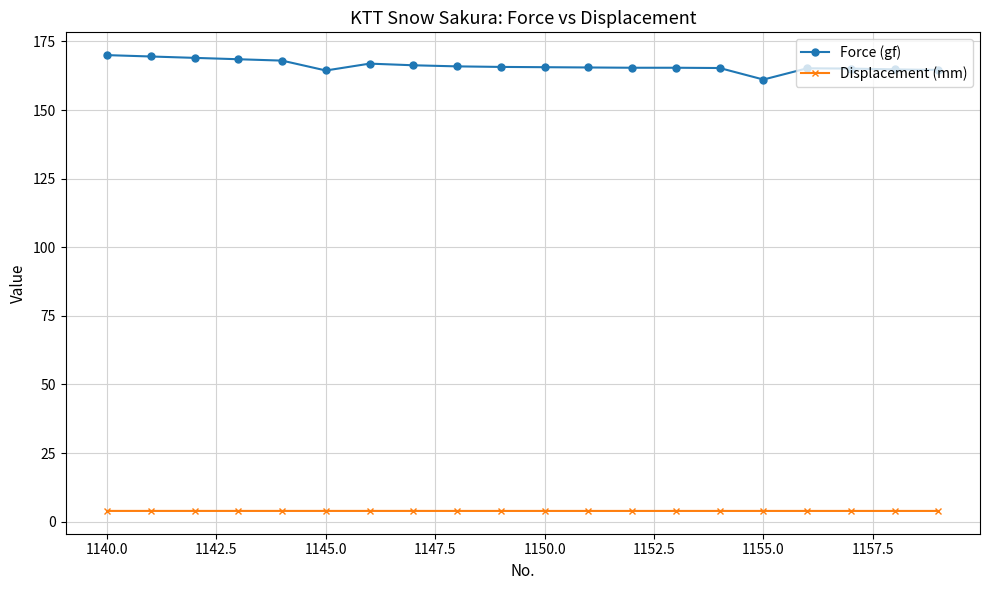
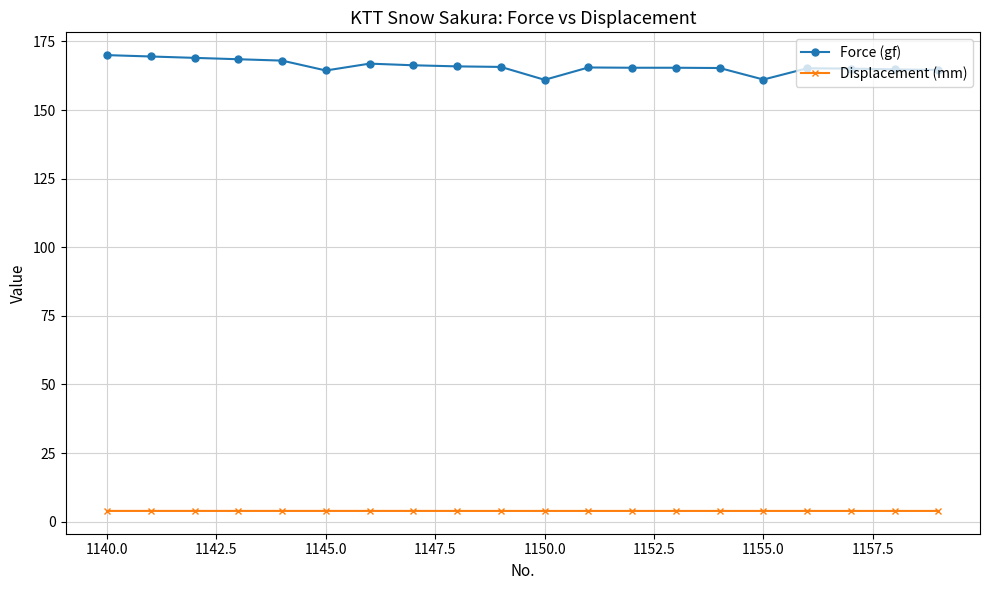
  {
    "Force (gf)": {
      "1140.0": 170,
      "1145.0": 164,
-     "1150.0": 166,
+     "1150.0": 161,
      "1155.0": 161
    },
    "Displacement (mm)": {
      "1140.0": 4,
      "1145.0": 4,
      "1150.0": 4,
      "1155.0": 4
    }
  }
